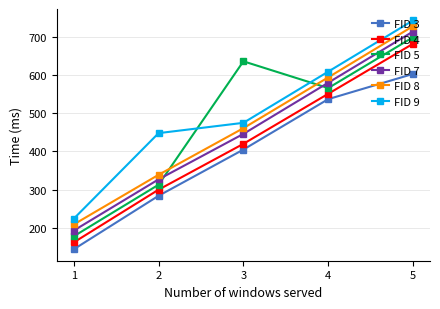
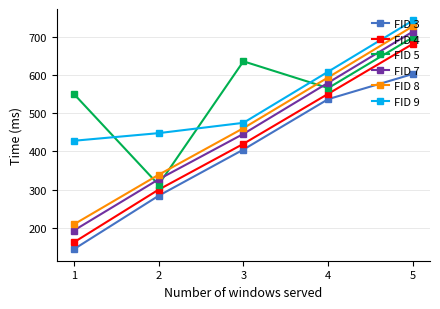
  {
    "FID 3": {
      "1": 140,
      "2": 280,
      "3": 410,
      "4": 540,
      "5": 600
    },
    "FID 4": {
      "1": 160,
      "2": 300,
      "3": 420,
      "4": 550,
      "5": 680
    },
    "FID 5": {
-     "1": 180,
+     "1": 550,
      "2": 310,
      "3": 640,
      "4": 570,
      "5": 700
    },
    "FID 7": {
      "1": 190,
      "2": 330,
      "3": 450,
      "4": 580,
      "5": 710
    },
    "FID 8": {
      "1": 210,
      "2": 340,
      "3": 460,
      "4": 590,
      "5": 730
    },
    "FID 9": {
-     "1": 220,
+     "1": 430,
      "2": 450,
      "3": 480,
      "4": 610,
      "5": 740
    }
  }
